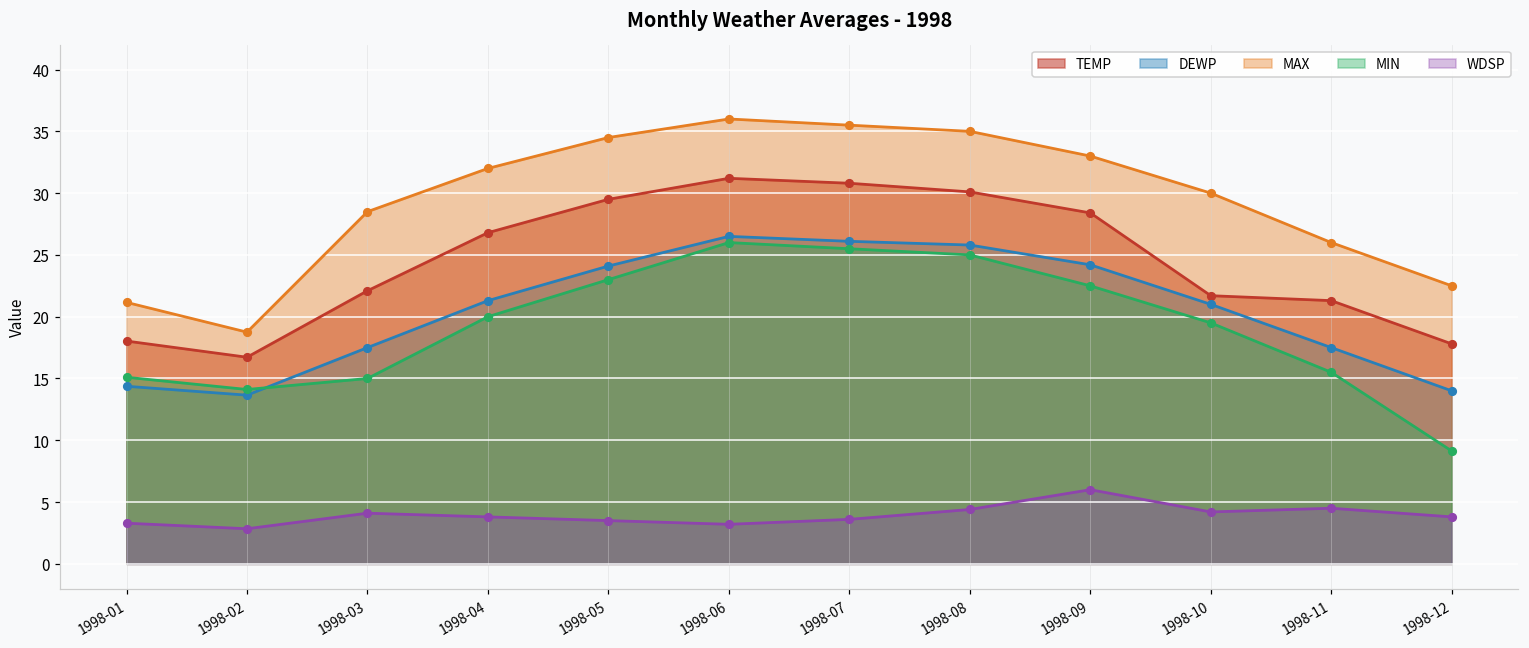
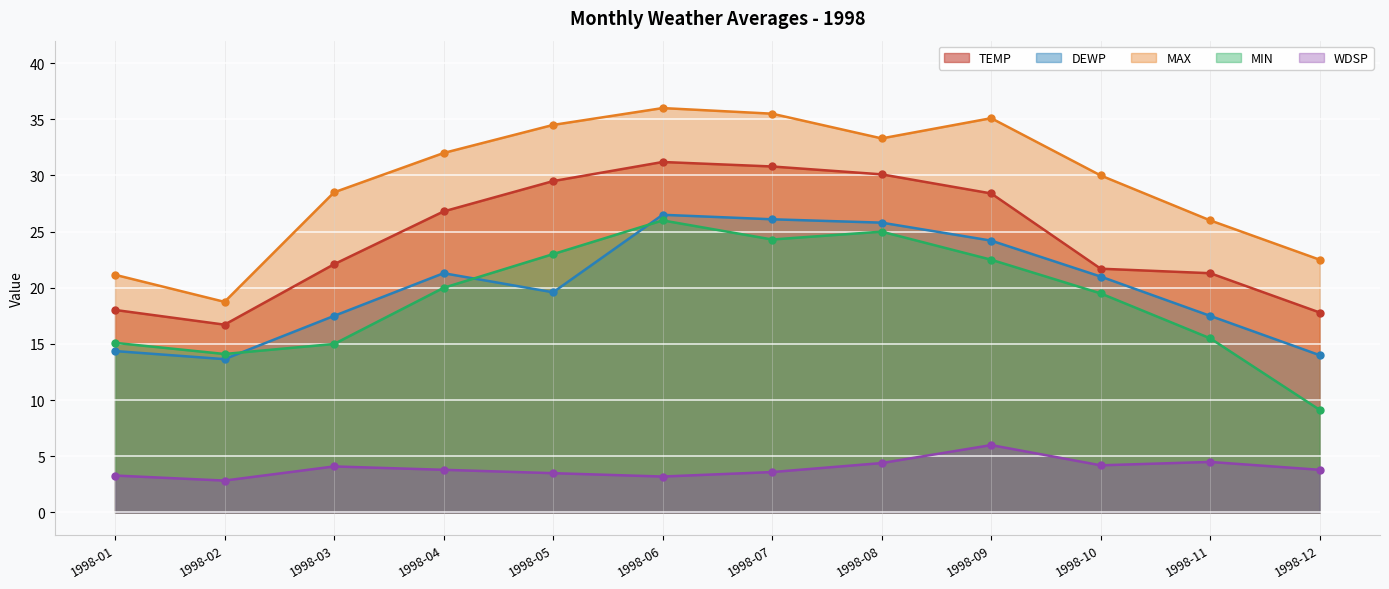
  {
    "TEMP": {
      "1998-01": 18.0,
      "1998-02": 16.7,
      "1998-03": 22.1,
      "1998-04": 26.8,
      "1998-05": 29.5,
      "1998-06": 31.2,
      "1998-07": 30.8,
      "1998-08": 30.1,
      "1998-09": 28.4,
      "1998-10": 21.7,
      "1998-11": 21.3,
      "1998-12": 17.8
    },
    "DEWP": {
      "1998-01": 14.4,
      "1998-02": 13.7,
      "1998-03": 17.5,
      "1998-04": 21.3,
-     "1998-05": 24.1,
+     "1998-05": 19.6,
      "1998-06": 26.5,
      "1998-07": 26.1,
      "1998-08": 25.8,
      "1998-09": 24.2,
      "1998-10": 21.0,
      "1998-11": 17.5,
      "1998-12": 14.0
    },
    "MAX": {
      "1998-01": 21.2,
      "1998-02": 18.8,
      "1998-03": 28.5,
      "1998-04": 32.0,
      "1998-05": 34.5,
      "1998-06": 36.0,
      "1998-07": 35.5,
-     "1998-08": 35.0,
-     "1998-09": 33.0,
+     "1998-08": 33.3,
+     "1998-09": 35.1,
      "1998-10": 30.0,
      "1998-11": 26.0,
      "1998-12": 22.5
    },
    "MIN": {
      "1998-01": 15.1,
      "1998-02": 14.1,
      "1998-03": 15.0,
      "1998-04": 20.0,
      "1998-05": 23.0,
      "1998-06": 26.0,
-     "1998-07": 25.5,
+     "1998-07": 24.3,
      "1998-08": 25.0,
      "1998-09": 22.5,
      "1998-10": 19.5,
      "1998-11": 15.5,
      "1998-12": 9.1
    },
    "WDSP": {
      "1998-01": 3.3,
      "1998-02": 2.8,
      "1998-03": 4.1,
      "1998-04": 3.8,
      "1998-05": 3.5,
      "1998-06": 3.2,
      "1998-07": 3.6,
      "1998-08": 4.4,
      "1998-09": 6.0,
      "1998-10": 4.2,
      "1998-11": 4.5,
      "1998-12": 3.8
    }
  }
